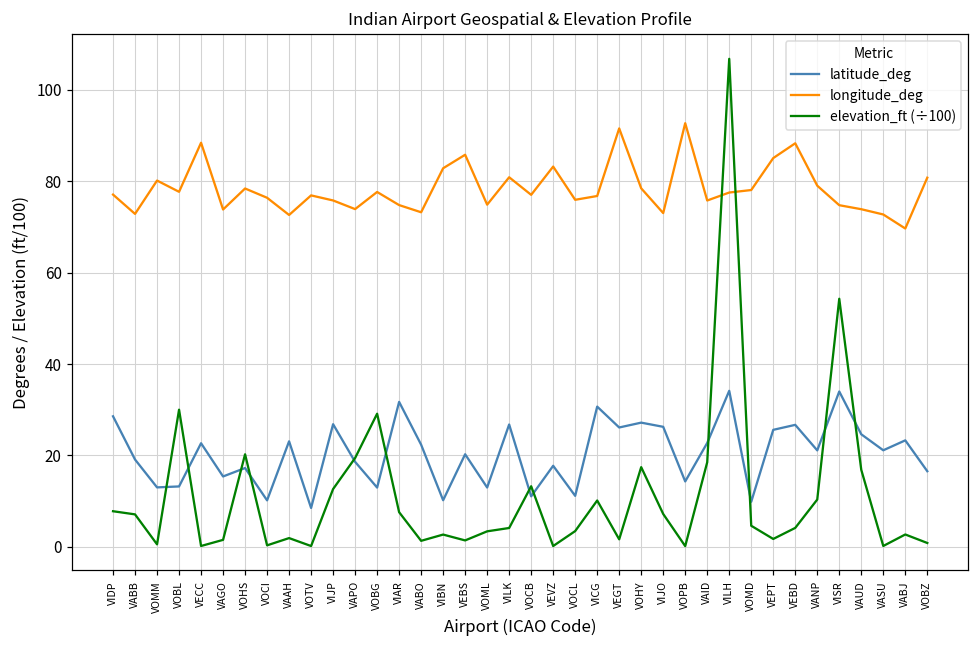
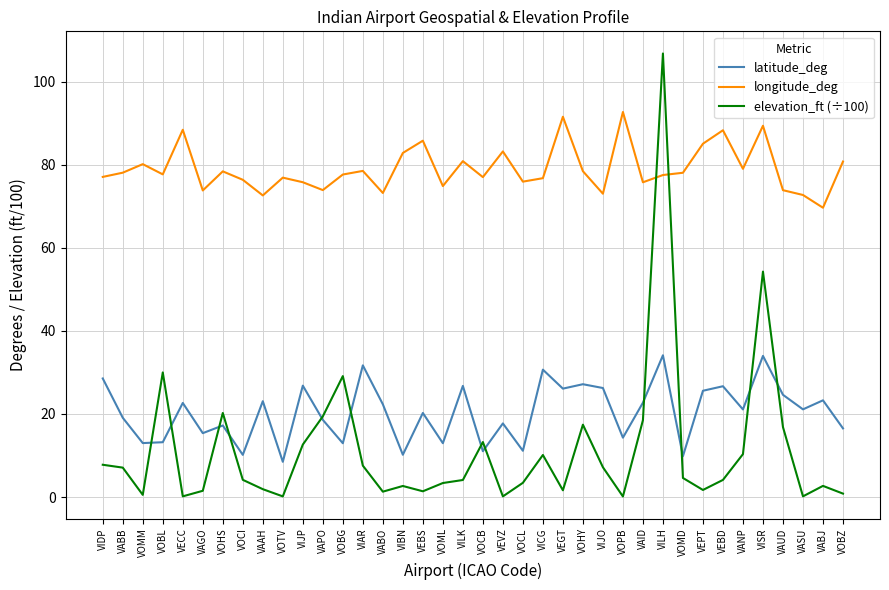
  {
    "latitude_deg": {
      "VIDP": 29,
      "VABB": 19,
      "VOMM": 13,
      "VOBL": 13,
      "VECC": 23,
      "VAGO": 15,
      "VOHS": 17,
      "VOCI": 10,
      "VAAH": 23,
      "VOTV": 8,
      "VIJP": 27,
      "VAPO": 19,
      "VOBG": 13,
      "VIAR": 32,
      "VABO": 22,
      "VIBN": 10,
      "VEBS": 20,
      "VOML": 13,
      "VILK": 27,
      "VOCB": 11,
      "VEVZ": 18,
      "VOCL": 11,
      "VICG": 31,
      "VEGT": 26,
      "VOHY": 27,
      "VIJO": 26,
      "VOPB": 14,
      "VAID": 23,
      "VILH": 34,
      "VOMD": 10,
      "VEPT": 26,
      "VEBD": 27,
      "VANP": 21,
      "VISR": 34,
      "VAUD": 25,
      "VASU": 21,
      "VABJ": 23,
      "VOBZ": 17
    },
    "longitude_deg": {
      "VIDP": 77,
-     "VABB": 73,
+     "VABB": 78,
      "VOMM": 80,
      "VOBL": 78,
      "VECC": 88,
      "VAGO": 74,
      "VOHS": 78,
      "VOCI": 76,
      "VAAH": 73,
      "VOTV": 77,
      "VIJP": 76,
      "VAPO": 74,
      "VOBG": 78,
-     "VIAR": 75,
+     "VIAR": 79,
      "VABO": 73,
      "VIBN": 83,
      "VEBS": 86,
      "VOML": 75,
      "VILK": 81,
      "VOCB": 77,
      "VEVZ": 83,
      "VOCL": 76,
      "VICG": 77,
      "VEGT": 92,
      "VOHY": 78,
      "VIJO": 73,
      "VOPB": 93,
      "VAID": 76,
      "VILH": 78,
      "VOMD": 78,
      "VEPT": 85,
      "VEBD": 88,
      "VANP": 79,
-     "VISR": 75,
+     "VISR": 89,
      "VAUD": 74,
      "VASU": 73,
      "VABJ": 70,
      "VOBZ": 81
    },
    "elevation_ft (÷100)": {
      "VIDP": 8,
      "VABB": 7,
      "VOMM": 1,
      "VOBL": 30,
      "VECC": 0,
      "VAGO": 2,
      "VOHS": 20,
-     "VOCI": 0,
+     "VOCI": 4,
      "VAAH": 2,
      "VOTV": 0,
      "VIJP": 13,
      "VAPO": 19,
      "VOBG": 29,
      "VIAR": 8,
      "VABO": 1,
      "VIBN": 3,
      "VEBS": 1,
      "VOML": 3,
      "VILK": 4,
      "VOCB": 13,
      "VEVZ": 0,
      "VOCL": 3,
      "VICG": 10,
      "VEGT": 2,
      "VOHY": 17,
      "VIJO": 7,
      "VOPB": 0,
      "VAID": 19,
      "VILH": 107,
      "VOMD": 5,
      "VEPT": 2,
      "VEBD": 4,
      "VANP": 10,
      "VISR": 54,
      "VAUD": 17,
      "VASU": 0,
      "VABJ": 3,
      "VOBZ": 1
    }
  }
